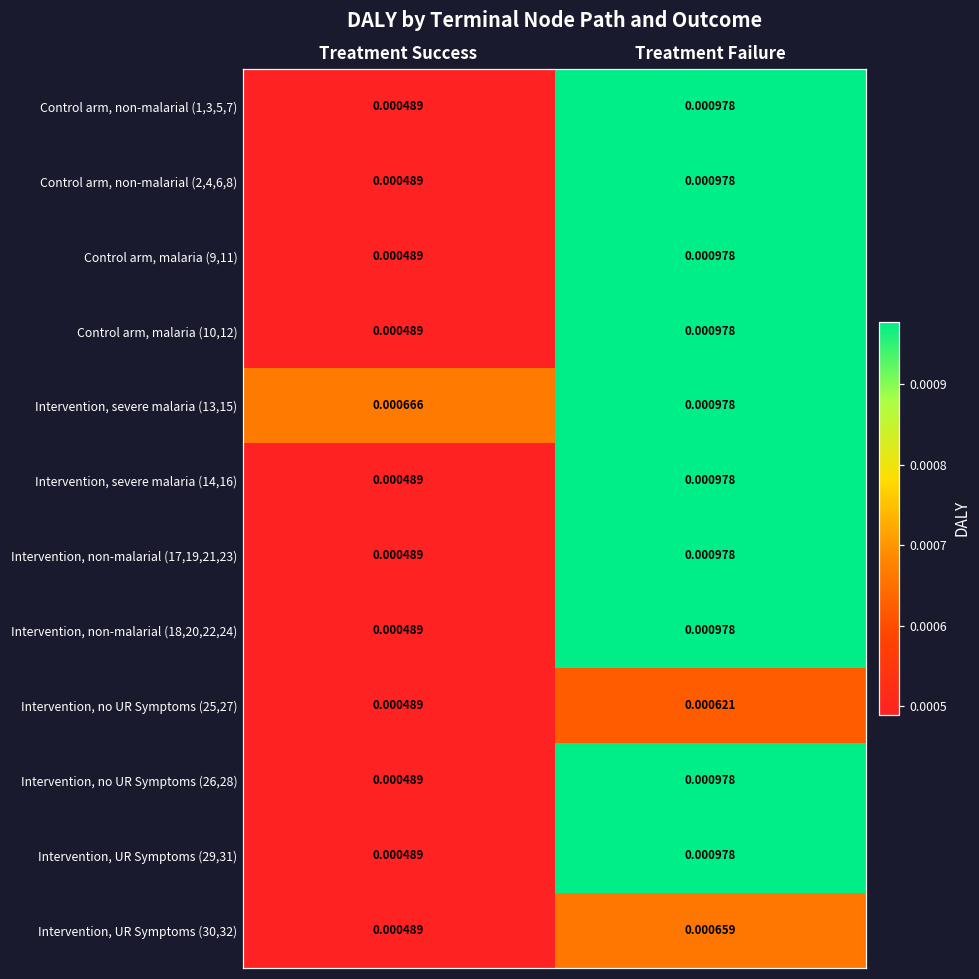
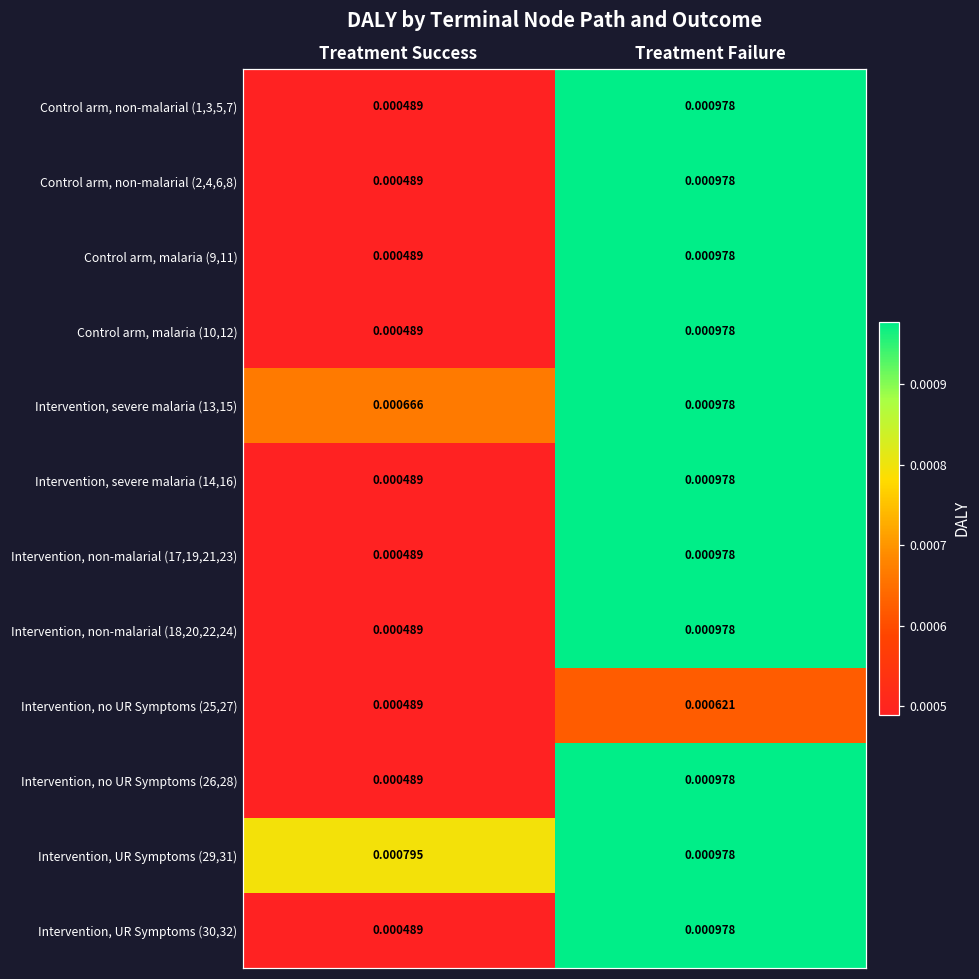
  {
    "Control arm, non-malarial (1,3,5,7)": {
      "Treatment Success": 0.000489,
      "Treatment Failure": 0.000978
    },
    "Control arm, non-malarial (2,4,6,8)": {
      "Treatment Success": 0.000489,
      "Treatment Failure": 0.000978
    },
    "Control arm, malaria (9,11)": {
      "Treatment Success": 0.000489,
      "Treatment Failure": 0.000978
    },
    "Control arm, malaria (10,12)": {
      "Treatment Success": 0.000489,
      "Treatment Failure": 0.000978
    },
    "Intervention, severe malaria (13,15)": {
      "Treatment Success": 0.000666,
      "Treatment Failure": 0.000978
    },
    "Intervention, severe malaria (14,16)": {
      "Treatment Success": 0.000489,
      "Treatment Failure": 0.000978
    },
    "Intervention, non-malarial (17,19,21,23)": {
      "Treatment Success": 0.000489,
      "Treatment Failure": 0.000978
    },
    "Intervention, non-malarial (18,20,22,24)": {
      "Treatment Success": 0.000489,
      "Treatment Failure": 0.000978
    },
    "Intervention, no UR Symptoms (25,27)": {
      "Treatment Success": 0.000489,
      "Treatment Failure": 0.000621
    },
    "Intervention, no UR Symptoms (26,28)": {
      "Treatment Success": 0.000489,
      "Treatment Failure": 0.000978
    },
    "Intervention, UR Symptoms (29,31)": {
-     "Treatment Success": 0.000489,
+     "Treatment Success": 0.000795,
      "Treatment Failure": 0.000978
    },
    "Intervention, UR Symptoms (30,32)": {
      "Treatment Success": 0.000489,
-     "Treatment Failure": 0.000659
+     "Treatment Failure": 0.000978
    }
  }
